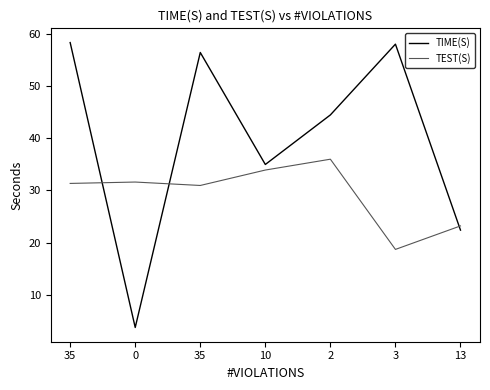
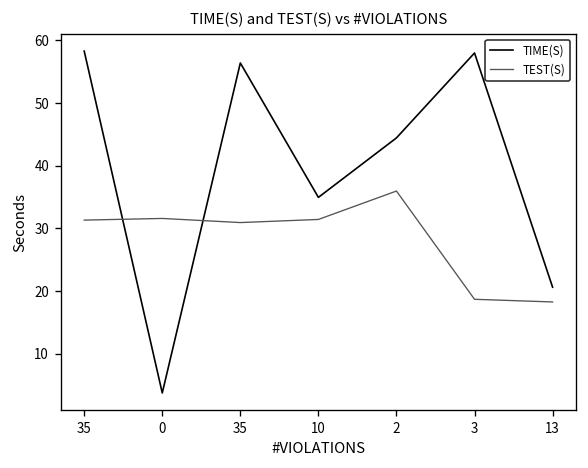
  {
    "TIME(S)": {
      "0": 4,
      "10": 35,
      "2": 44,
      "3": 58,
-     "13": 22
+     "13": 21
    },
    "TEST(S)": {
      "0": 32,
-     "10": 34,
+     "10": 31,
      "2": 36,
      "3": 19,
-     "13": 23
+     "13": 18
    }
  }
